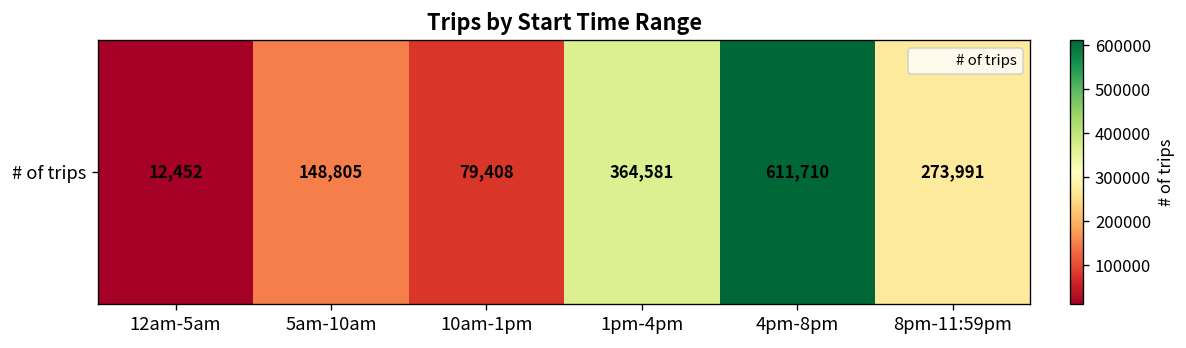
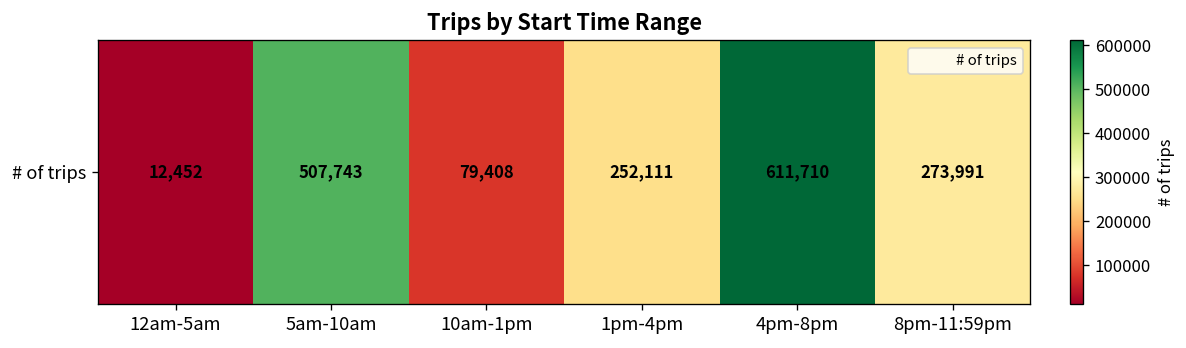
  {
    "# of trips": {
      "12am-5am": "12,452",
-     "5am-10am": "148,805",
+     "5am-10am": "507,743",
      "10am-1pm": "79,408",
-     "1pm-4pm": "364,581",
+     "1pm-4pm": "252,111",
      "4pm-8pm": "611,710",
      "8pm-11:59pm": "273,991"
    }
  }
